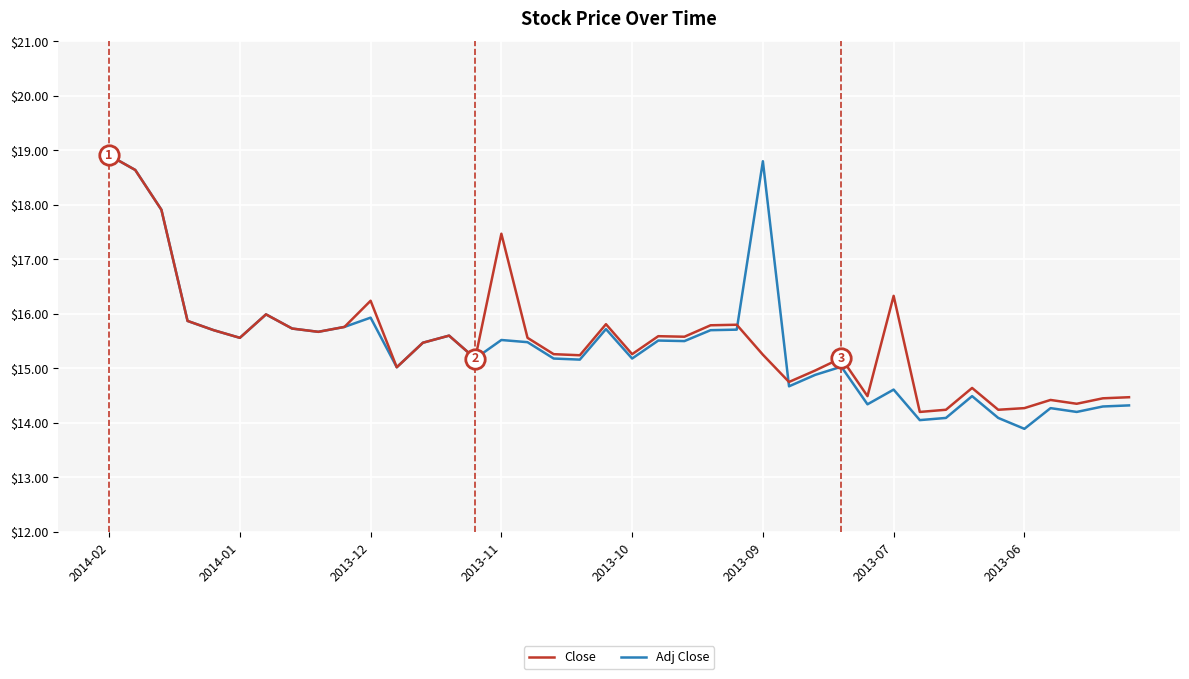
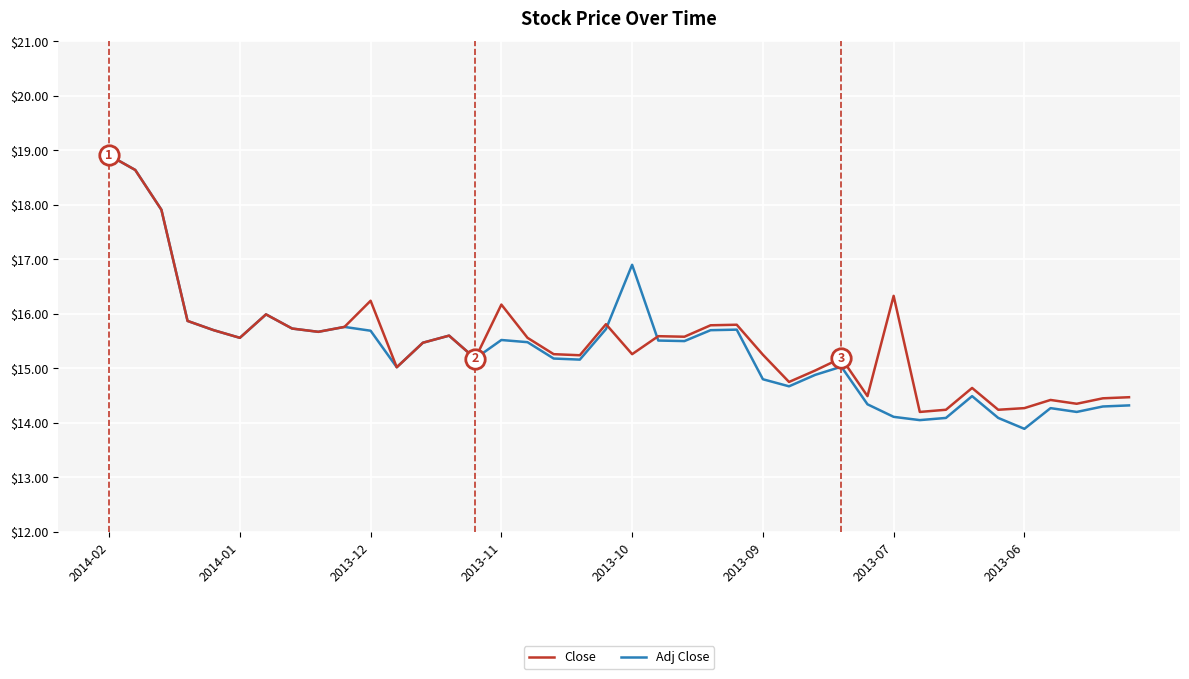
  {
    "Close": {
      "2013-12": "$16.2",
-     "2013-11": "$17.5",
+     "2013-11": "$16.2",
      "2013-10": "$15.3",
      "2013-09": "$15.3",
      "2013-07": "$16.3",
      "2013-06": "$14.3"
    },
    "Adj Close": {
-     "2013-12": "$15.9",
+     "2013-12": "$15.7",
      "2013-11": "$15.5",
-     "2013-10": "$15.2",
-     "2013-09": "$18.8",
-     "2013-07": "$14.6",
+     "2013-10": "$16.9",
+     "2013-09": "$14.8",
+     "2013-07": "$14.1",
      "2013-06": "$13.9"
    }
  }
